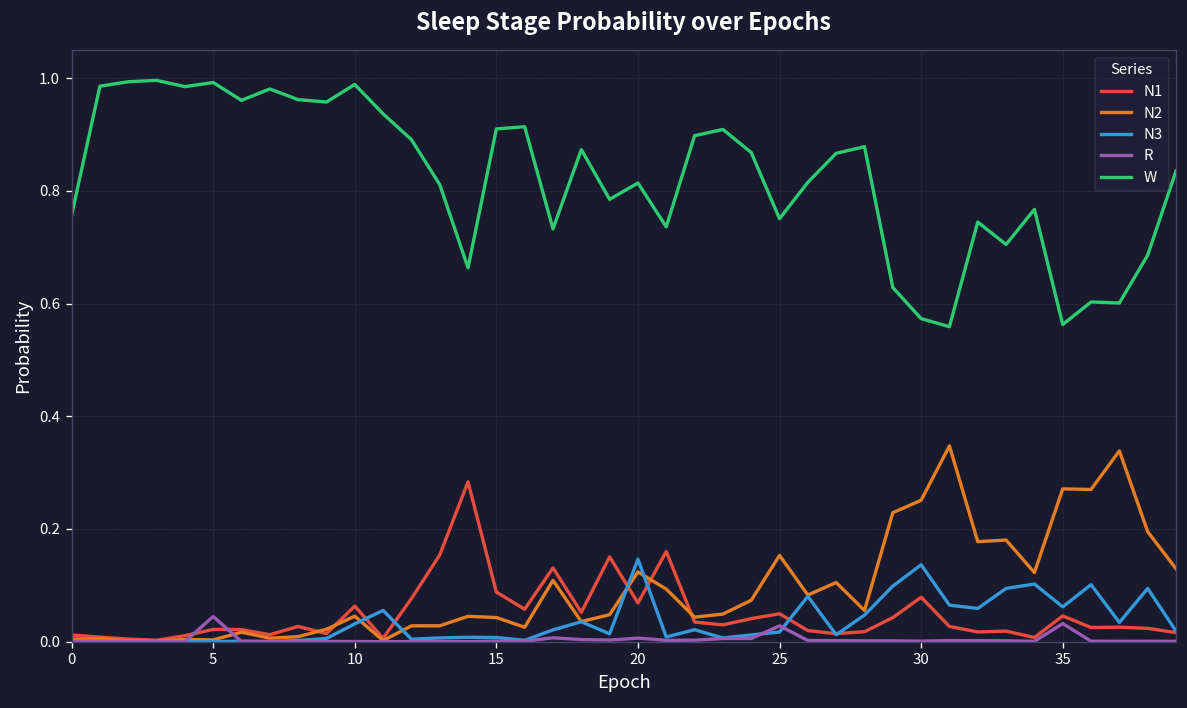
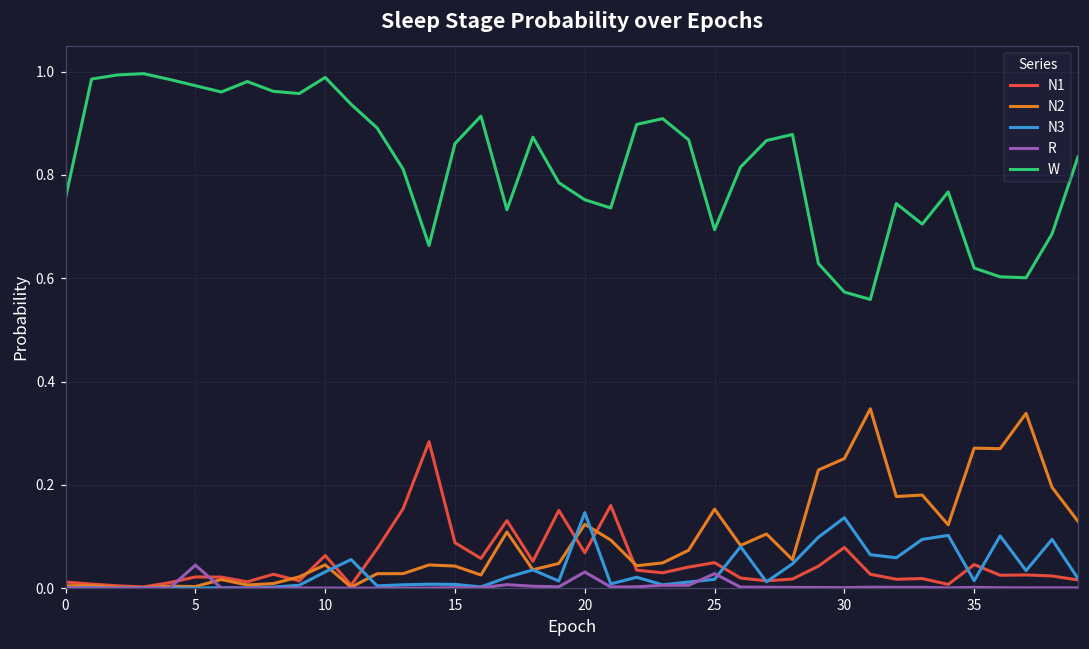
  {
    "N3": {
      "10": 0.03,
      "15": 0.01,
      "20": 0.15,
      "25": 0.02,
      "30": 0.14,
-     "35": 0.06
+     "35": 0.01
    },
    "R": {
      "5": 0.04,
      "10": 0.00,
      "15": 0.00,
-     "20": 0.01,
+     "20": 0.03,
      "25": 0.03,
      "30": 0.00,
-     "35": 0.03
+     "35": 0.00
    },
    "W": {
      "0": 0.76,
-     "5": 0.99,
+     "5": 0.97,
      "10": 0.99,
-     "15": 0.91,
-     "20": 0.81,
-     "25": 0.75,
+     "15": 0.86,
+     "20": 0.75,
+     "25": 0.69,
      "30": 0.57,
-     "35": 0.56
+     "35": 0.62
    }
  }
